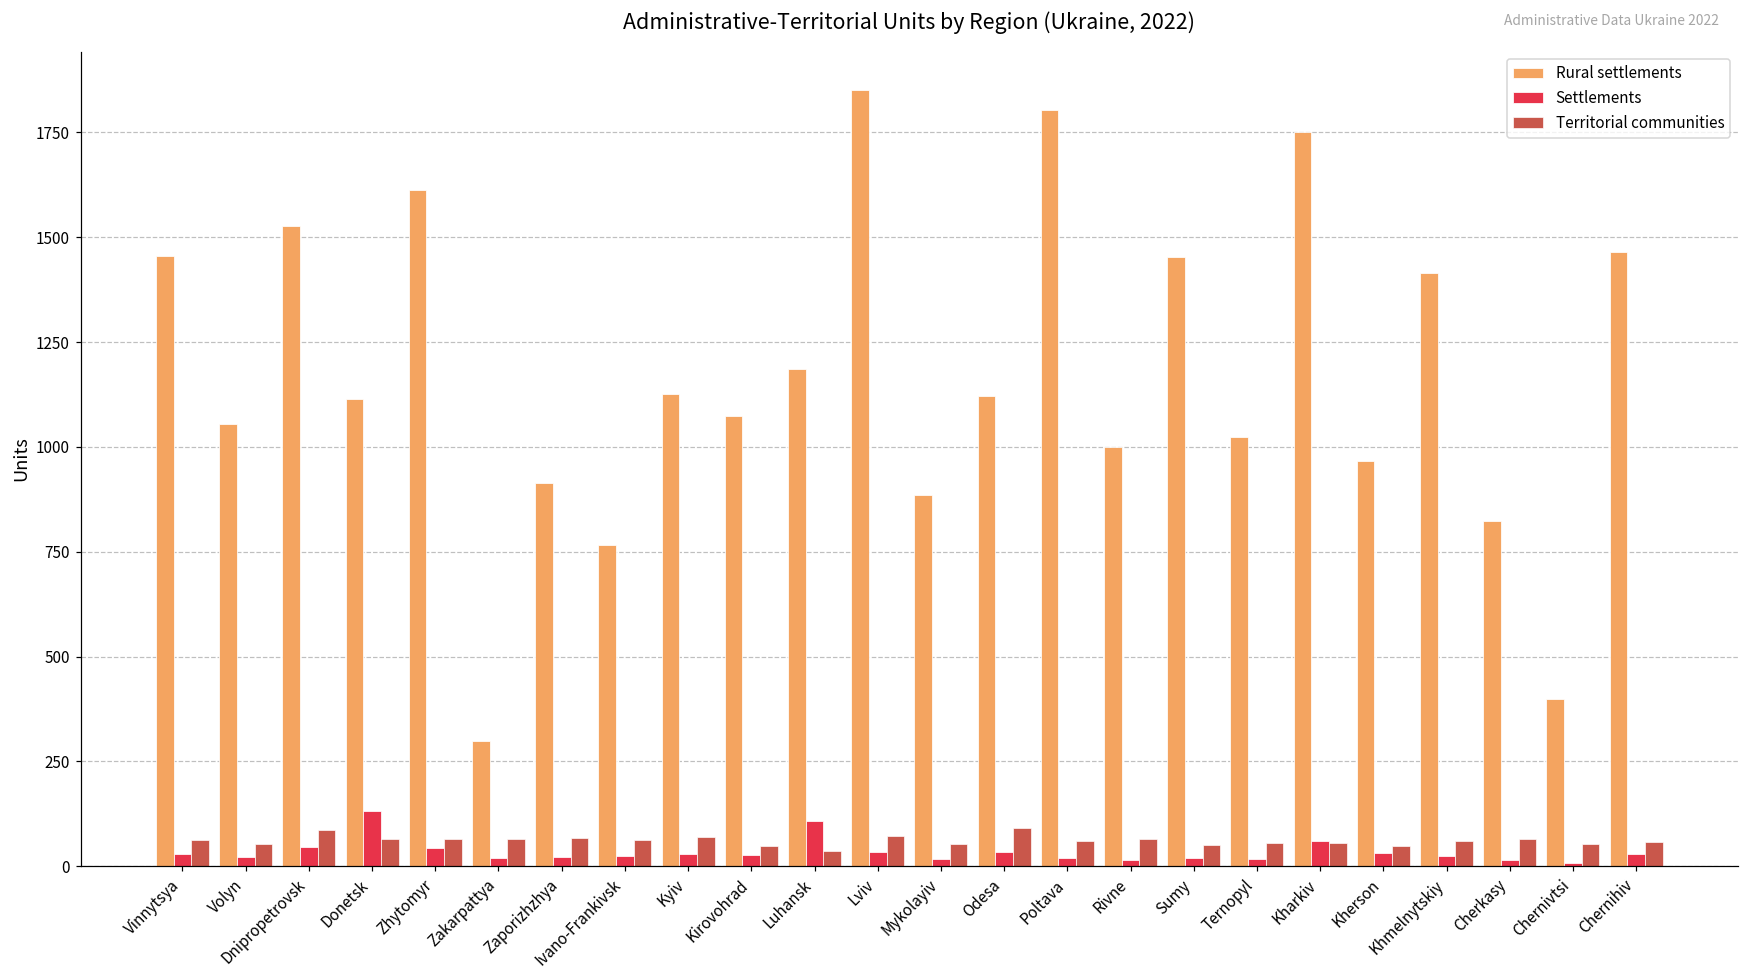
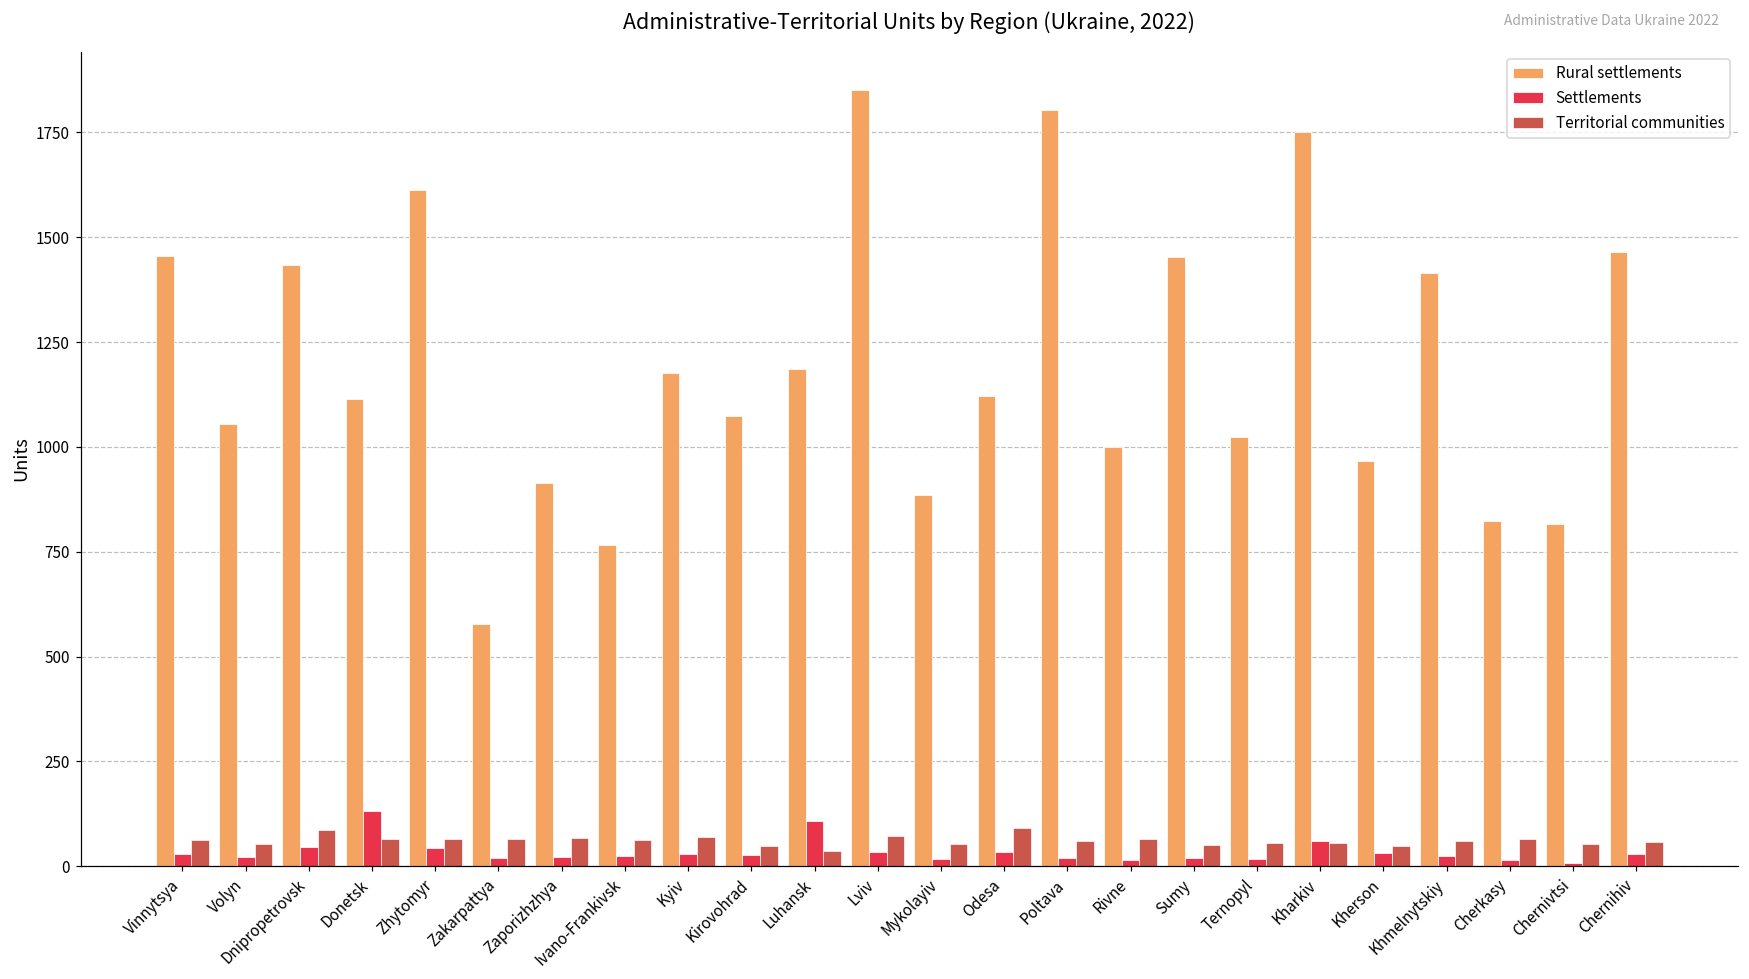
  {
    "Rural settlements": {
      "Vinnytsya": 1460,
      "Volyn": 1050,
-     "Dnipropetrovsk": 1530,
+     "Dnipropetrovsk": 1440,
      "Donetsk": 1120,
      "Zhytomyr": 1610,
-     "Zakarpattya": 300,
+     "Zakarpattya": 580,
      "Zaporizhzhya": 910,
      "Ivano-Frankivsk": 770,
-     "Kyiv": 1130,
+     "Kyiv": 1180,
      "Kirovohrad": 1070,
      "Luhansk": 1190,
      "Lviv": 1850,
      "Mykolayiv": 890,
      "Odesa": 1120,
      "Poltava": 1800,
      "Rivne": 1000,
      "Sumy": 1450,
      "Ternopyl": 1020,
      "Kharkiv": 1750,
      "Kherson": 970,
      "Khmelnytskiy": 1410,
      "Cherkasy": 820,
-     "Chernivtsi": 400,
+     "Chernivtsi": 820,
      "Chernihiv": 1460
    }
  }
